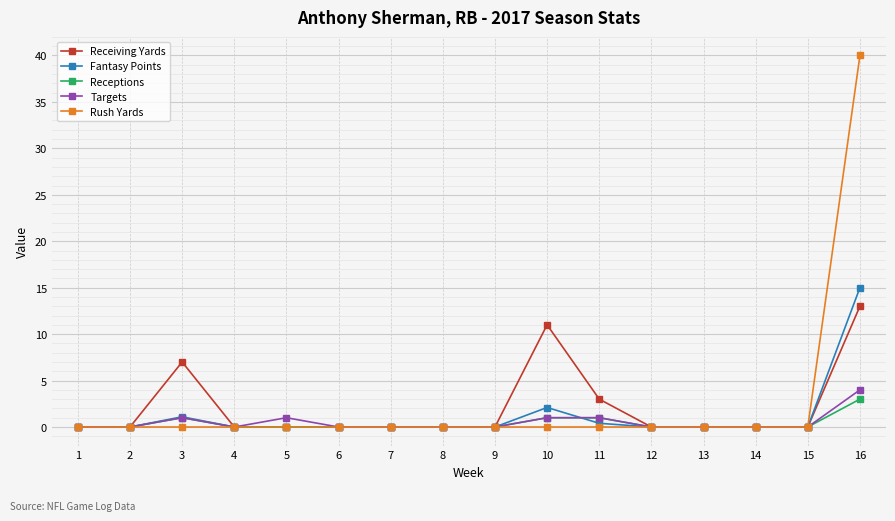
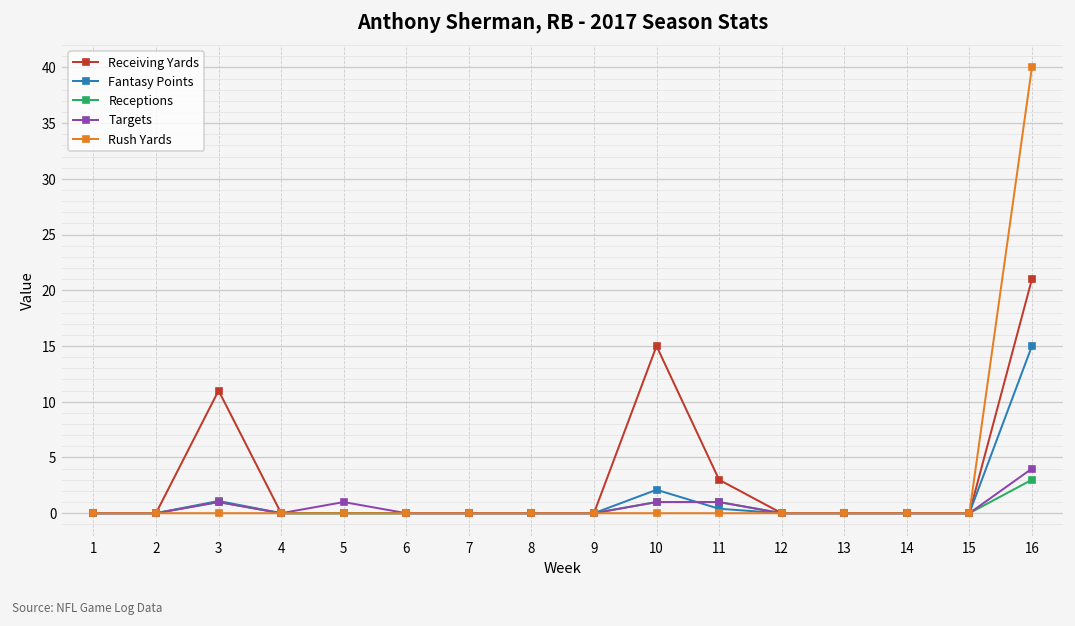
  {
    "Receiving Yards": {
-     "3": 7,
-     "10": 11,
+     "3": 11,
+     "10": 15,
      "11": 3,
-     "16": 13
+     "16": 21
    },
    "Fantasy Points": {
      "10": 2,
      "11": 0,
      "16": 15
    },
    "Receptions": {
      "16": 3
    },
    "Targets": {
      "5": 1,
      "16": 4
    },
    "Rush Yards": {
      "3": 0,
      "10": 0,
      "11": 0,
      "16": 40
    }
  }
